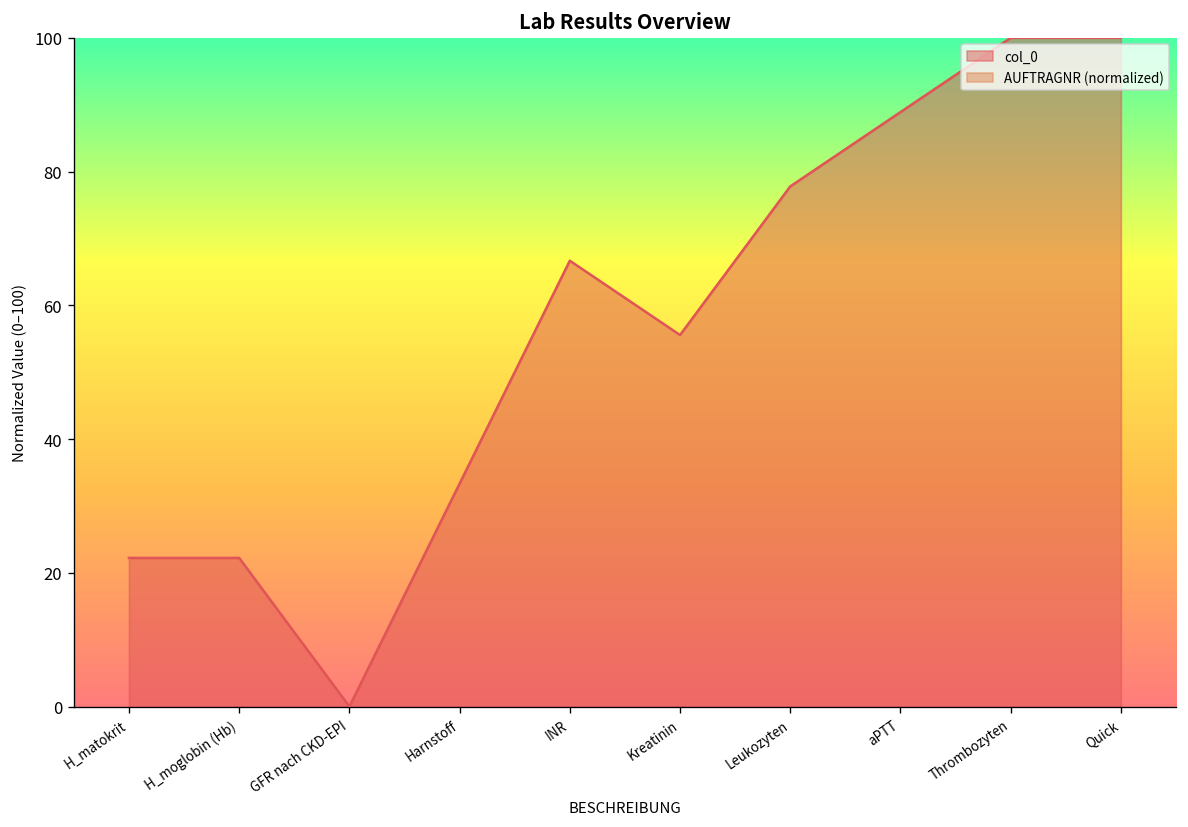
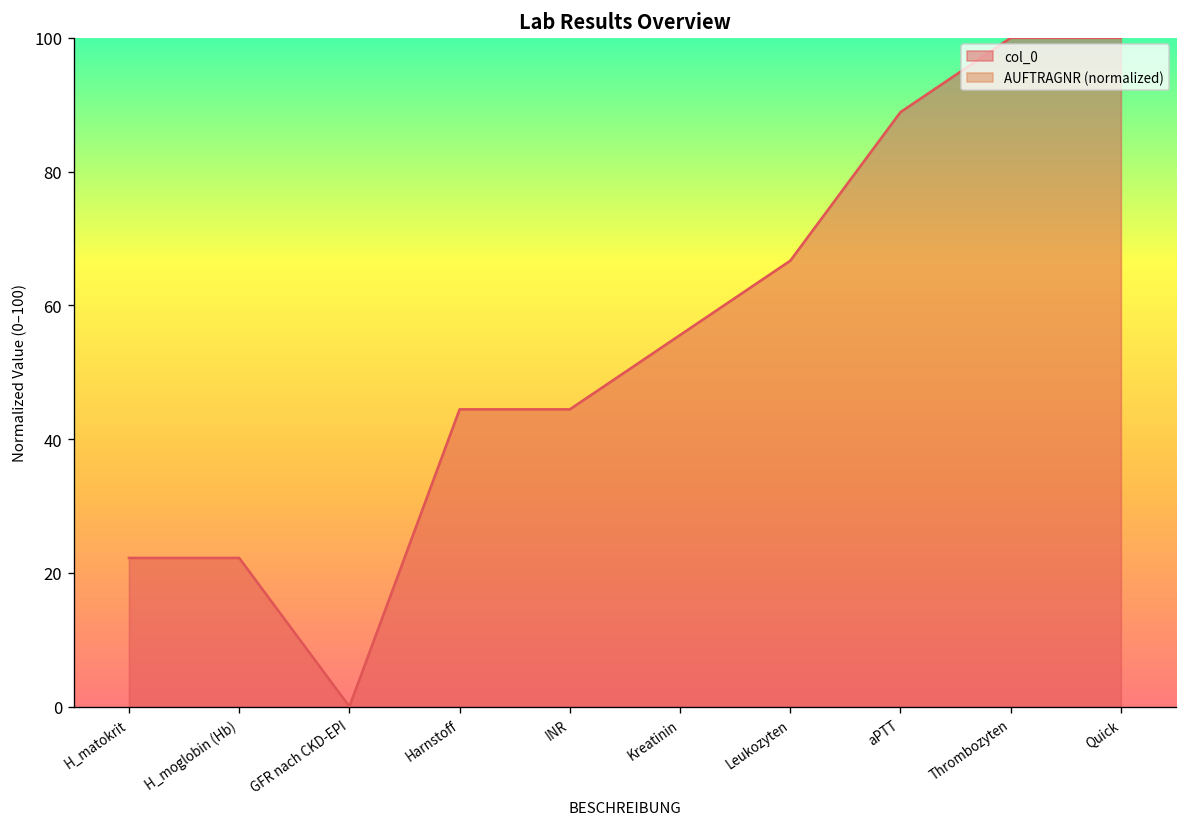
  {
    "H_matokrit": 22,
    "H_moglobin (Hb)": 22,
    "GFR nach CKD-EPI": 0,
-   "Harnstoff": 33,
-   "INR": 67,
+   "Harnstoff": 44,
+   "INR": 44,
    "Kreatinin": 56,
-   "Leukozyten": 78,
+   "Leukozyten": 67,
    "aPTT": 89,
    "Thrombozyten": 100,
    "Quick": 100
  }
